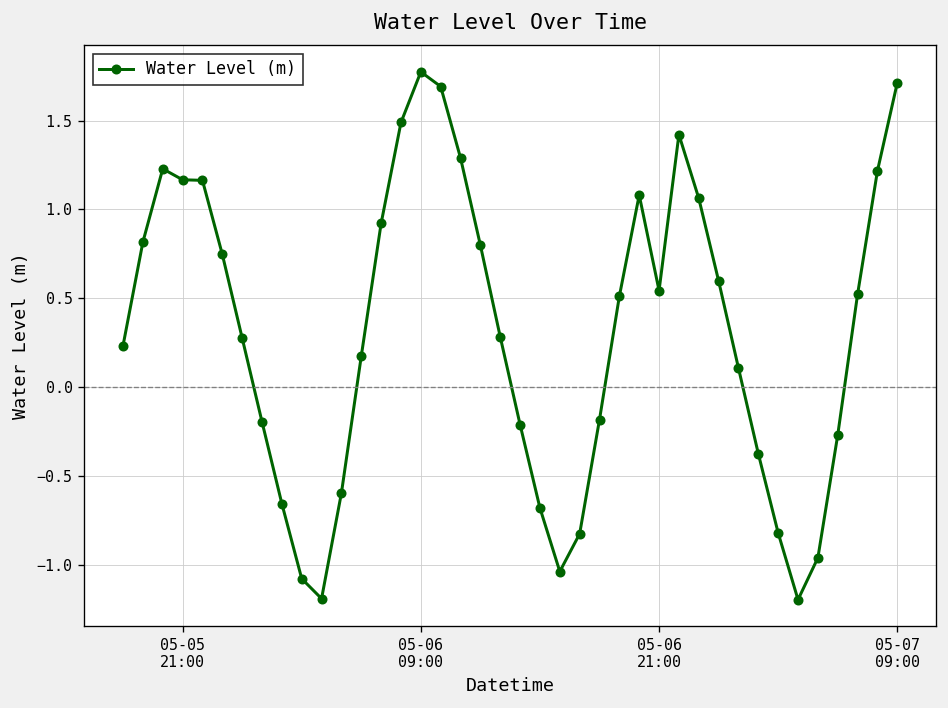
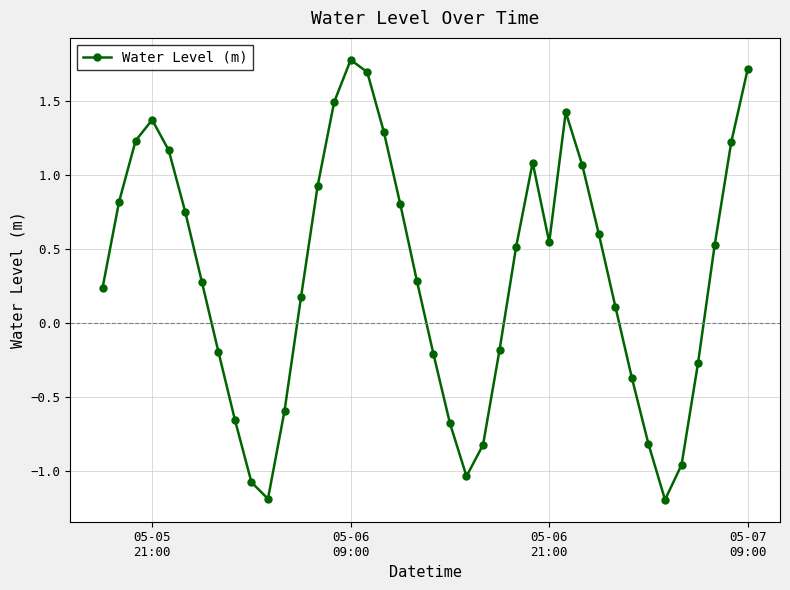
  {
-   "05-05 21:00": 1.17,
+   "05-05 21:00": 1.37,
    "05-06 09:00": 1.77,
    "05-06 21:00": 0.54,
    "05-07 09:00": 1.71
  }
